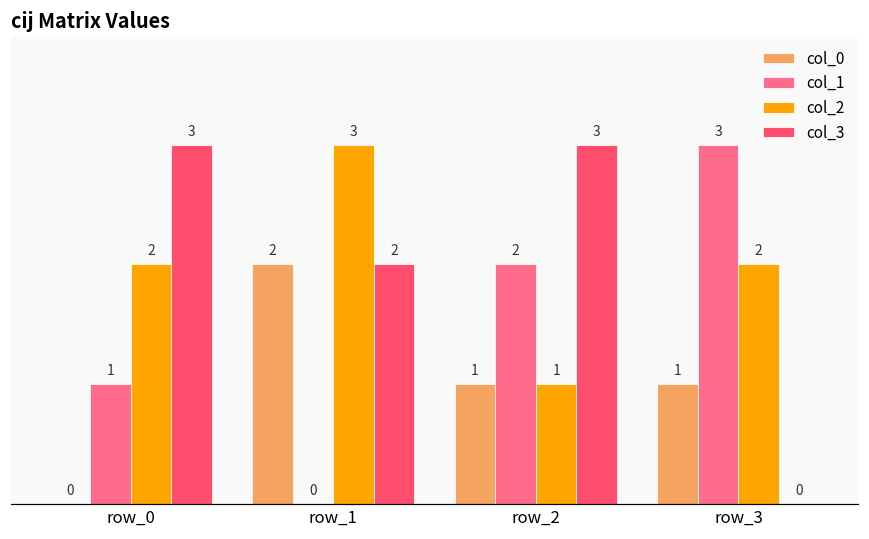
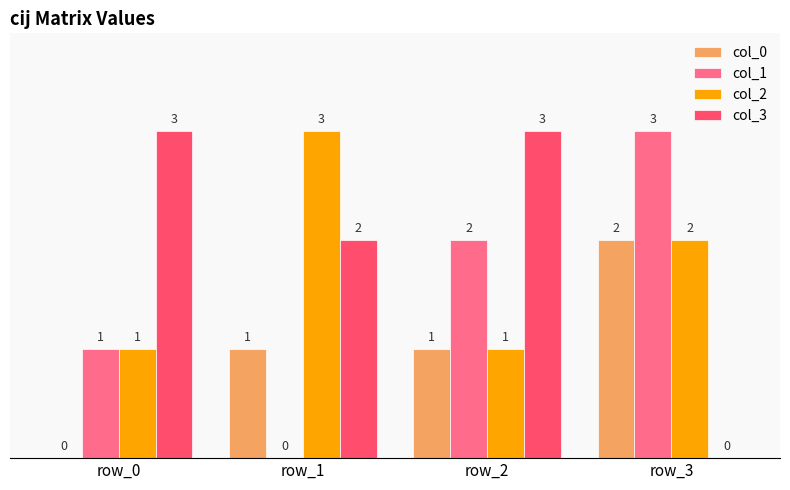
  {
    "col_0": {
      "row_0": 0,
-     "row_1": 2,
+     "row_1": 1,
      "row_2": 1,
-     "row_3": 1
+     "row_3": 2
    },
    "col_2": {
-     "row_0": 2,
+     "row_0": 1,
      "row_1": 3,
      "row_2": 1,
      "row_3": 2
    }
  }
